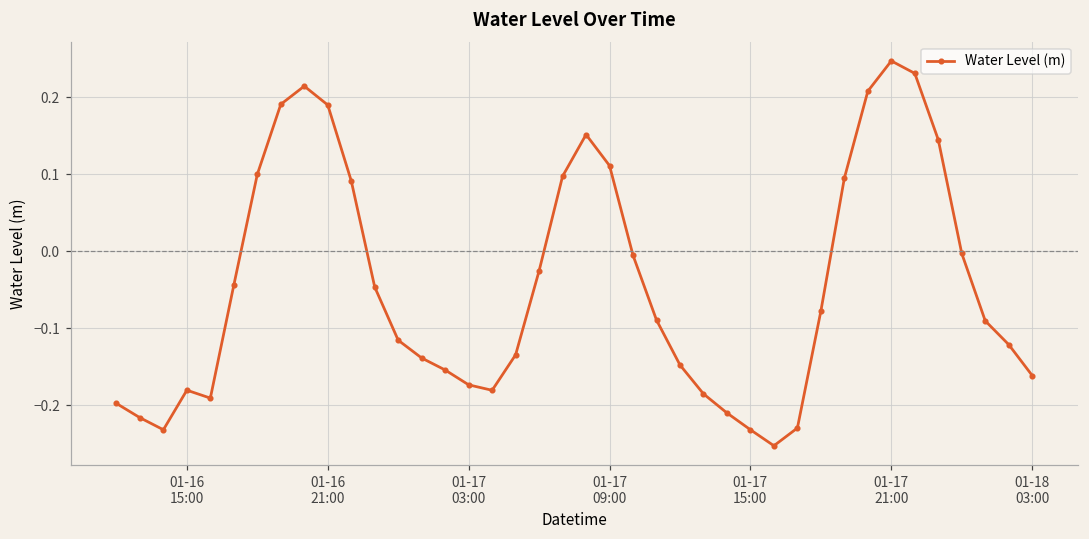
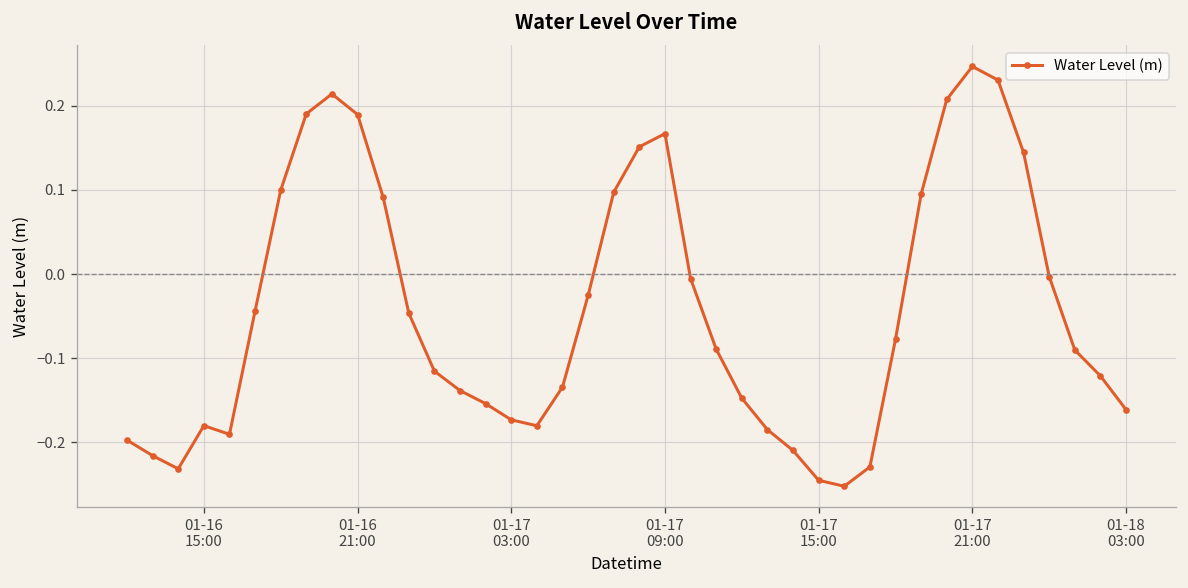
  {
    "01-16 15:00": -0.18,
    "01-16 21:00": 0.19,
    "01-17 03:00": -0.17,
-   "01-17 09:00": 0.11,
-   "01-17 15:00": -0.23,
+   "01-17 09:00": 0.17,
+   "01-17 15:00": -0.25,
    "01-17 21:00": 0.25,
    "01-18 03:00": -0.16
  }
